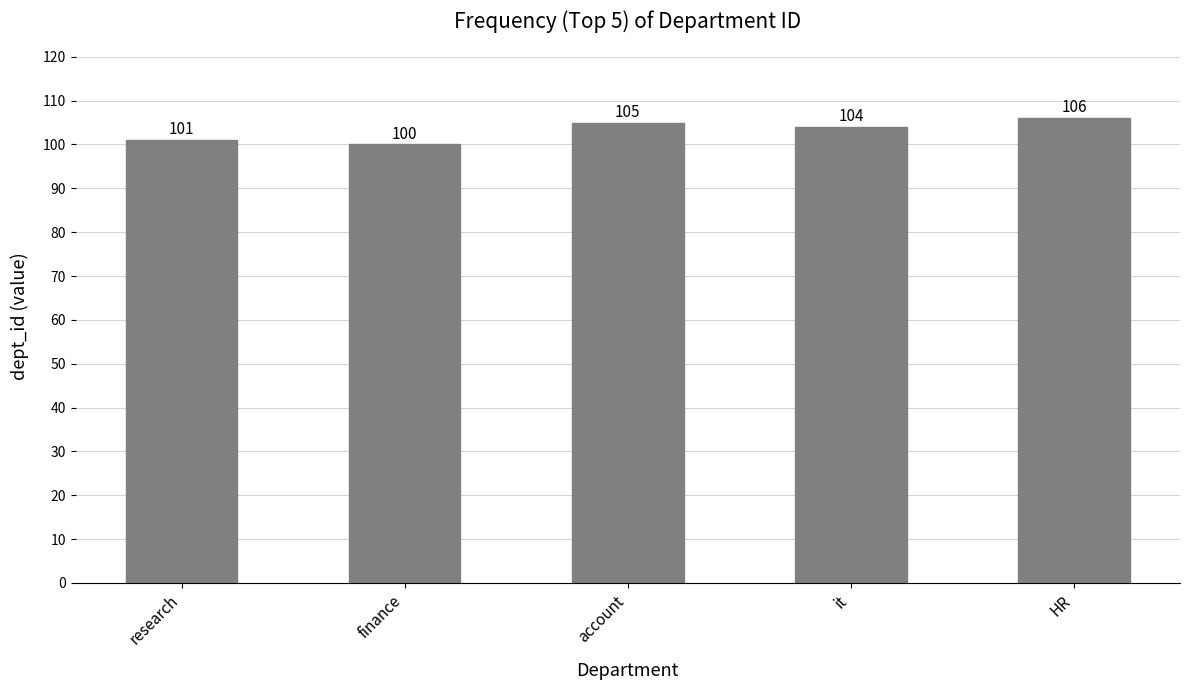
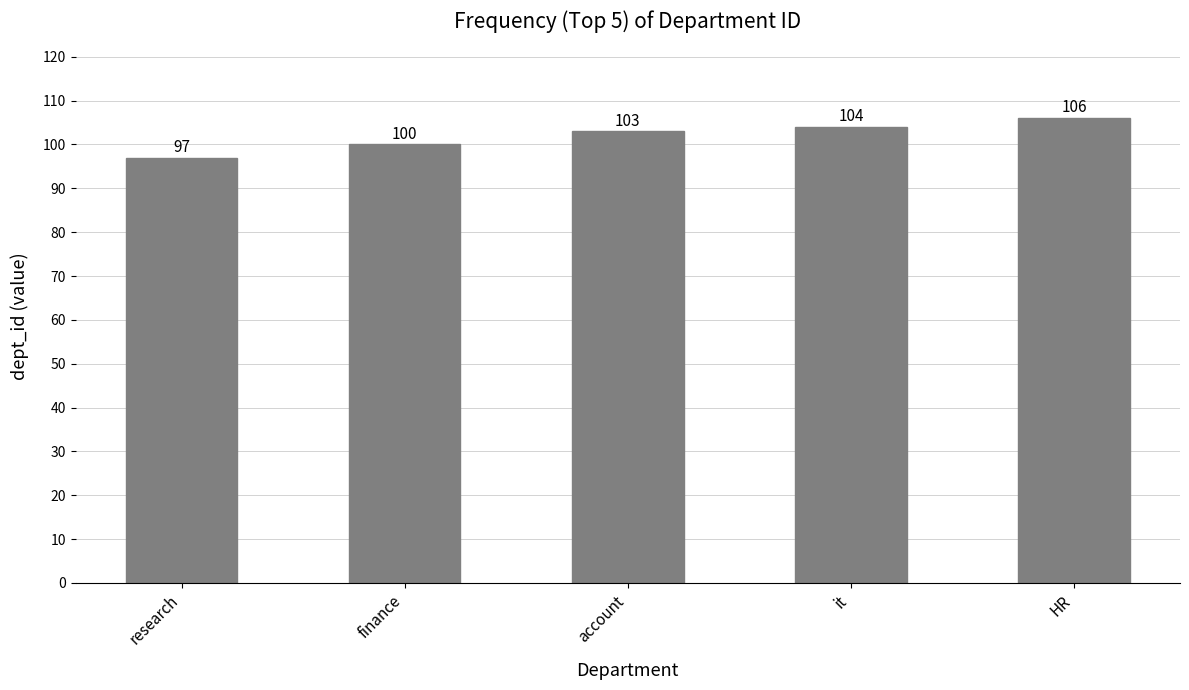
  {
-   "research": 101,
+   "research": 97,
    "finance": 100,
-   "account": 105,
+   "account": 103,
    "it": 104,
    "HR": 106
  }
